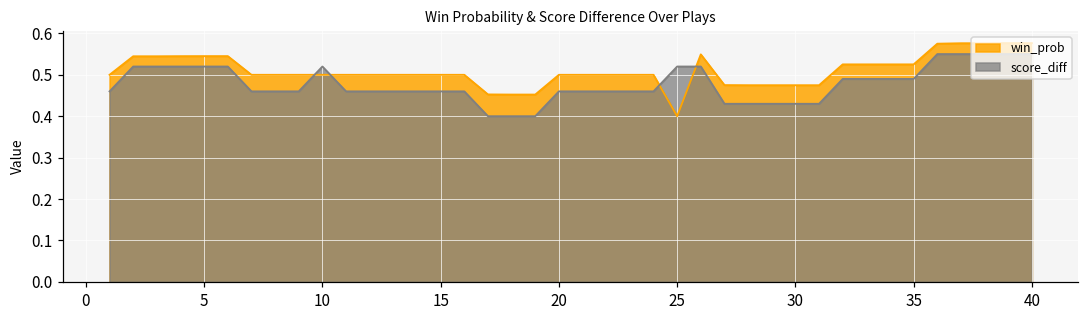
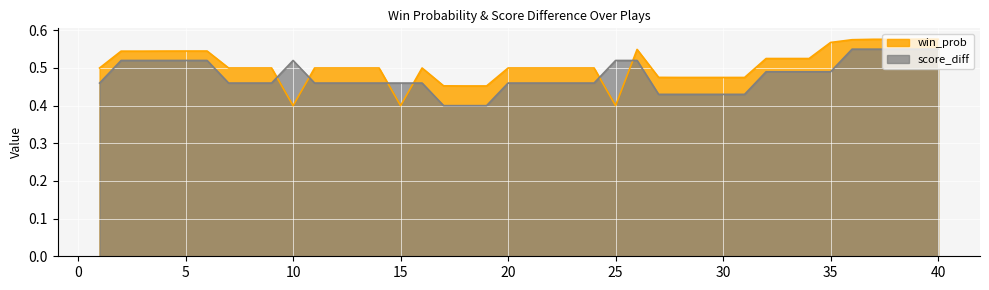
  {
    "win_prob": {
      "5": 0.55,
-     "10": 0.5,
-     "15": 0.5,
+     "10": 0.4,
+     "15": 0.4,
      "20": 0.50,
      "25": 0.40,
      "30": 0.47,
-     "35": 0.53
+     "35": 0.57
    },
    "score_diff": {
      "5": 0.52,
      "10": 0.52,
      "15": 0.46,
      "20": 0.46,
      "25": 0.52,
      "30": 0.43,
      "35": 0.49
    }
  }
